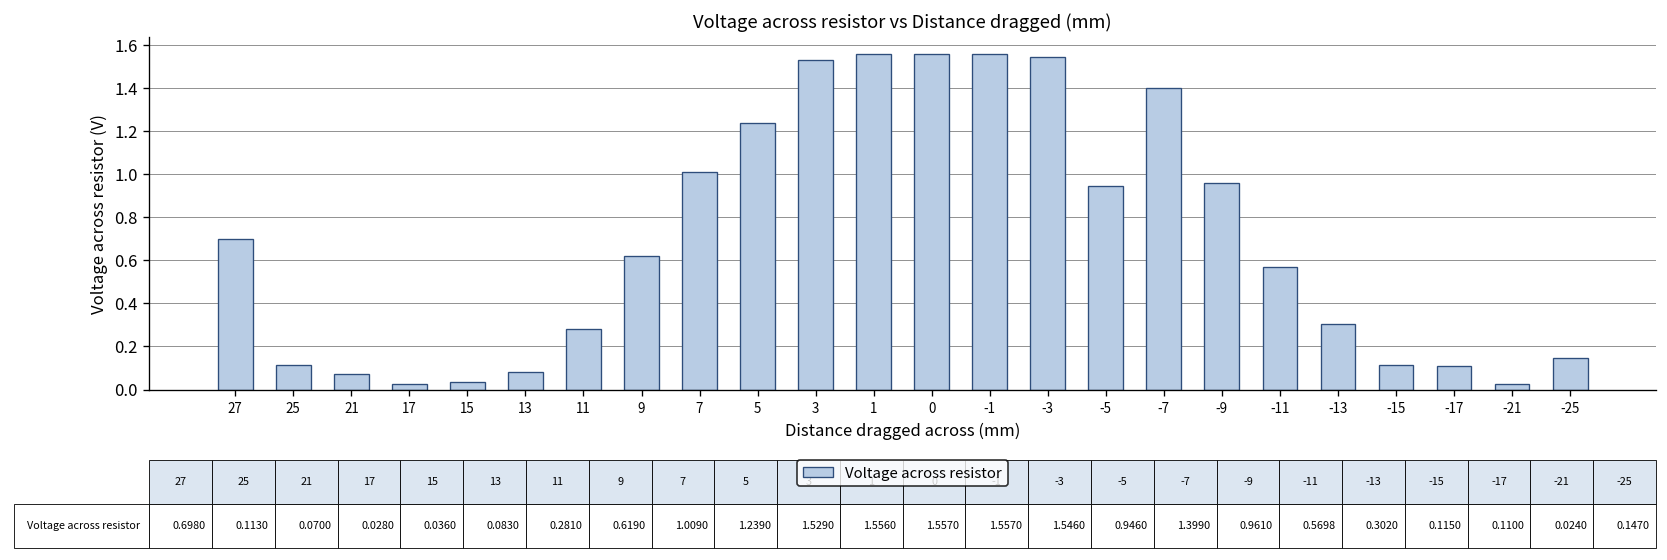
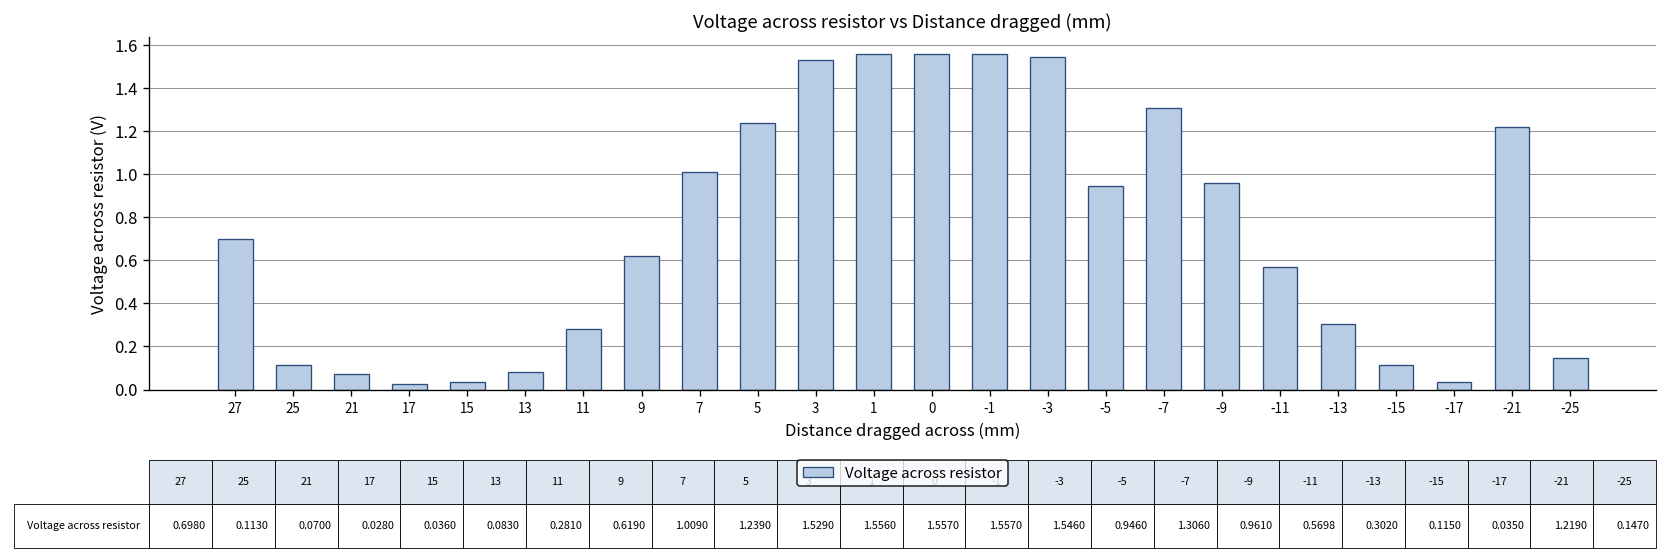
  {
-   "-7": 1.3990,
-   "-17": 0.1100,
-   "-21": 0.0240
+   "-7": 1.3060,
+   "-17": 0.0350,
+   "-21": 1.2190
  }
